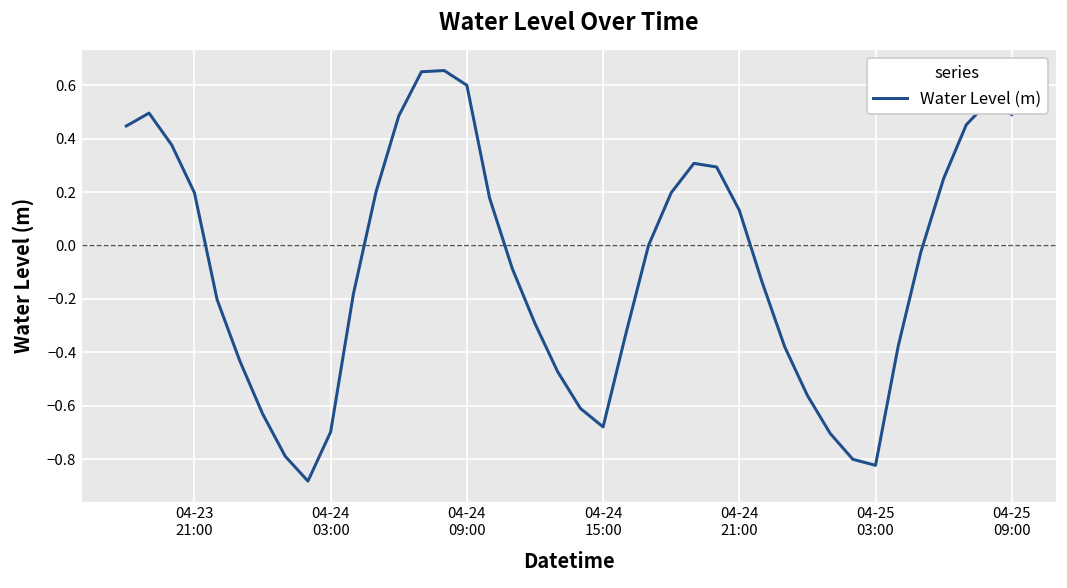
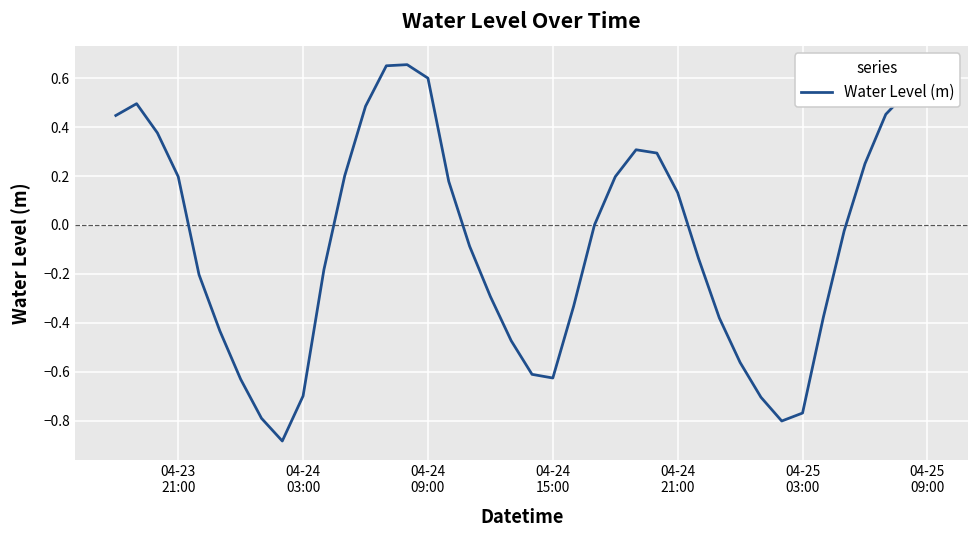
  {
    "04-23 21:00": 0.20,
    "04-24 03:00": -0.70,
    "04-24 09:00": 0.60,
-   "04-24 15:00": -0.68,
+   "04-24 15:00": -0.62,
    "04-24 21:00": 0.13,
-   "04-25 03:00": -0.82,
+   "04-25 03:00": -0.77,
    "04-25 09:00": 0.49
  }
